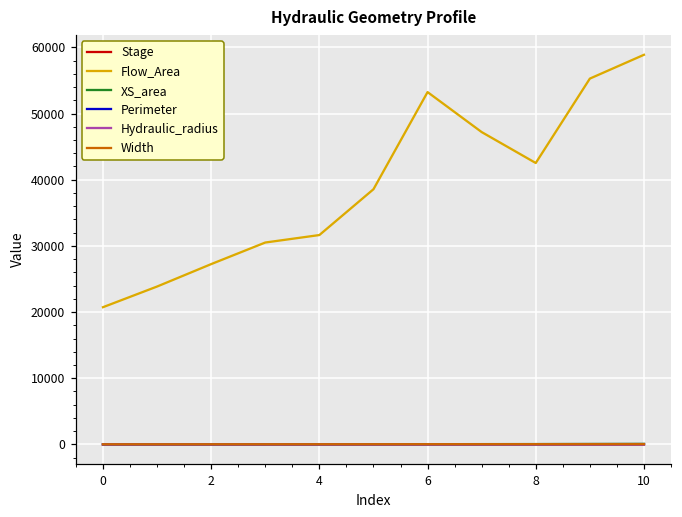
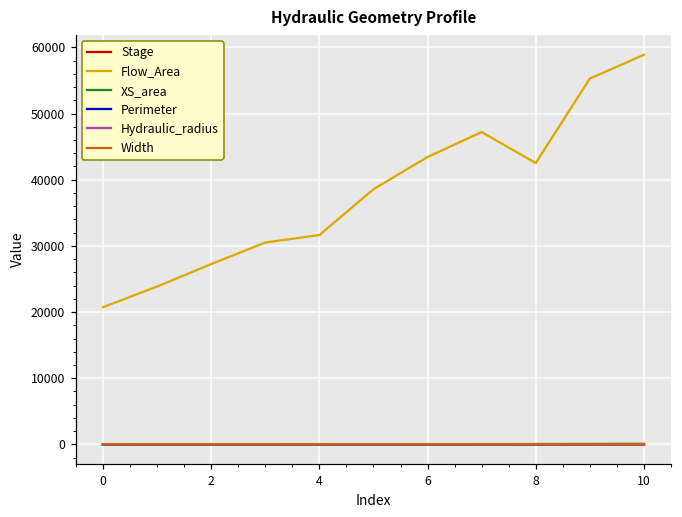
  {
    "Width": {
      "0": 0,
      "2": 0,
      "4": 0,
      "6": 0,
      "8": 0,
      "10": 0
    },
    "Flow_Area": {
      "0": 21000,
      "2": 27000,
      "4": 32000,
-     "6": 53000,
+     "6": 43000,
      "8": 43000,
      "10": 59000
    }
  }
